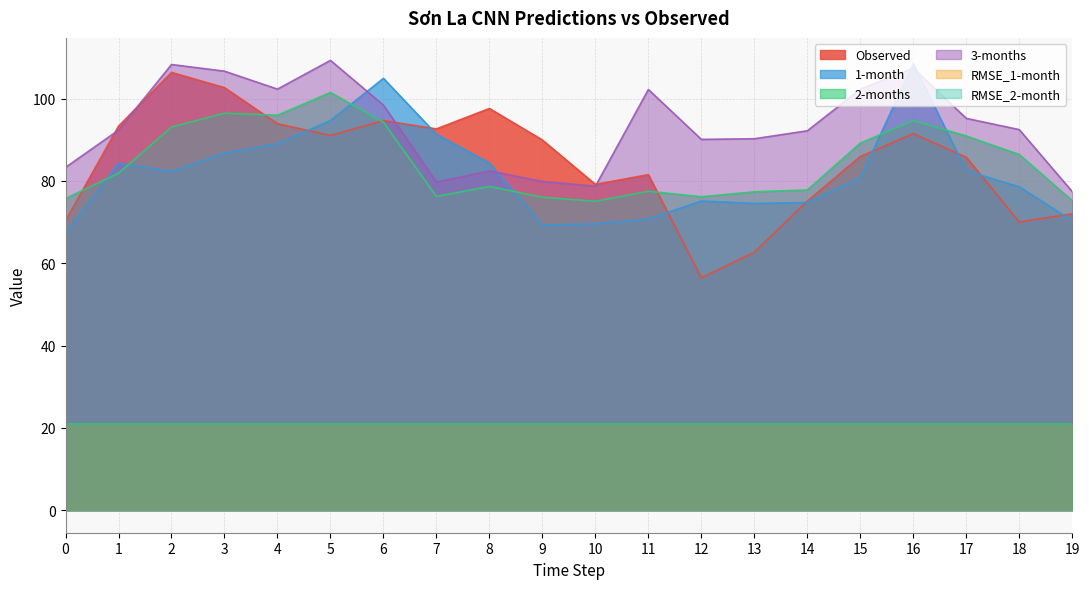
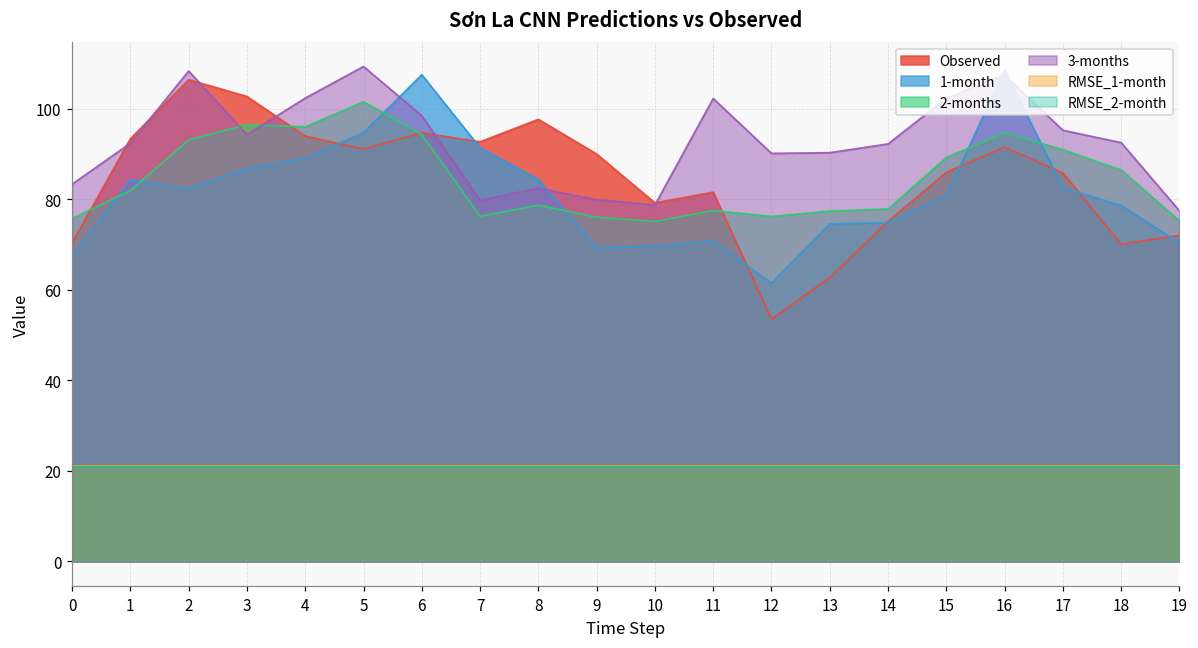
  {
    "Observed": {
      "0": 70,
      "1": 93,
      "2": 106,
      "3": 103,
      "4": 94,
      "5": 91,
      "7": 93,
      "8": 98,
      "9": 90,
      "11": 82,
-     "12": 56,
+     "12": 53,
      "13": 63,
      "15": 86,
      "16": 91,
      "17": 86,
      "18": 70,
      "19": 72
    },
    "1-month": {
      "0": 67,
      "1": 84,
      "2": 82,
      "3": 87,
      "4": 89,
      "5": 95,
-     "6": 105,
+     "6": 107,
      "7": 91,
      "8": 84,
      "9": 69,
      "10": 70,
      "11": 71,
-     "12": 75,
+     "12": 61,
      "13": 75,
      "15": 81,
      "17": 82,
      "18": 79,
      "19": 70
    },
    "3-months": {
      "0": 83,
      "1": 92,
      "2": 108,
-     "3": 107,
+     "3": 94,
      "4": 102,
      "5": 109,
      "6": 98,
      "7": 80,
      "8": 82,
      "9": 80,
      "11": 102,
      "12": 90,
      "13": 90,
      "14": 92,
      "17": 95,
      "18": 92,
      "19": 77
    }
  }
